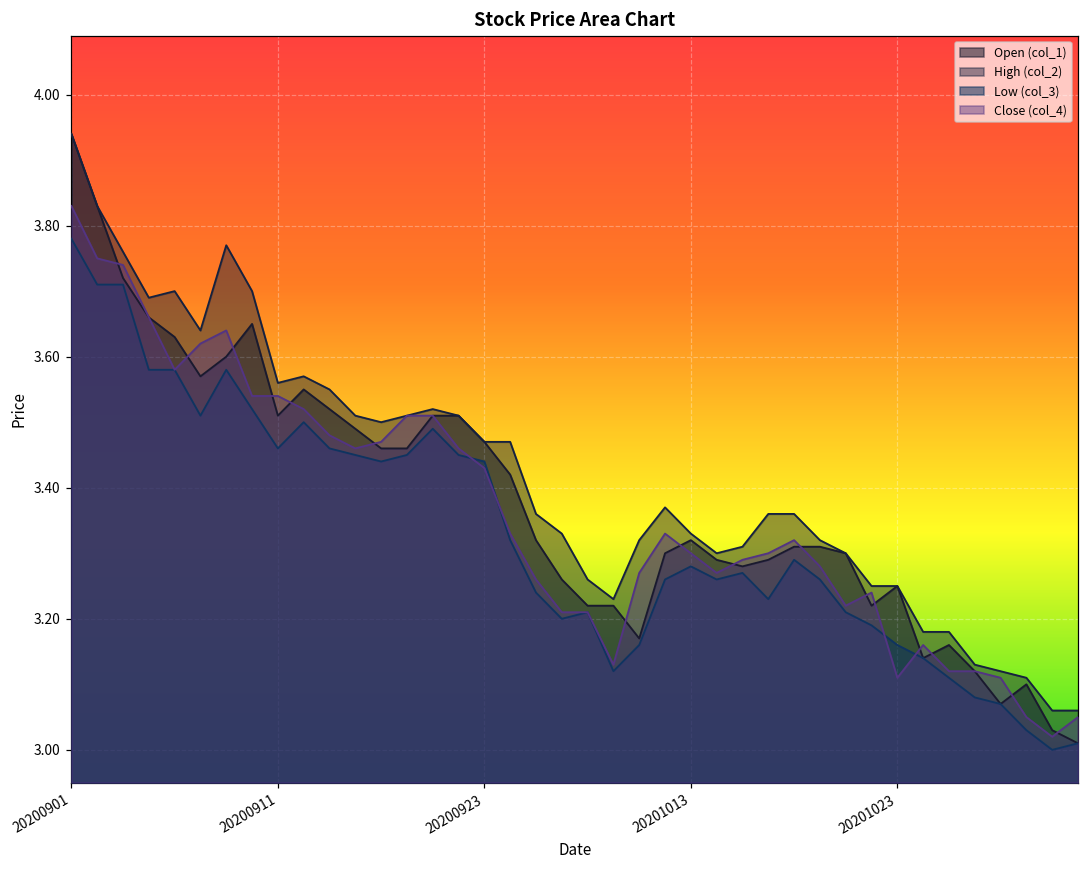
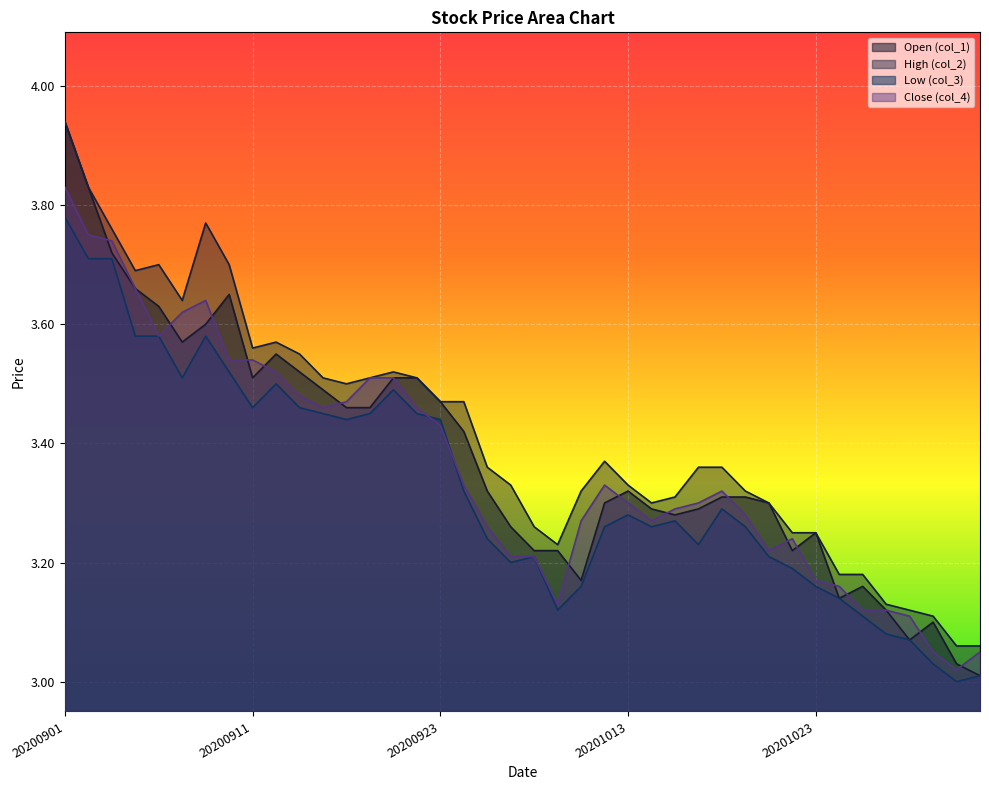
  {
    "Close (col_4)": {
      "20200901": 3.83,
      "20200911": 3.54,
      "20200923": 3.43,
      "20201013": 3.30,
-     "20201023": 3.11
+     "20201023": 3.17
    }
  }
